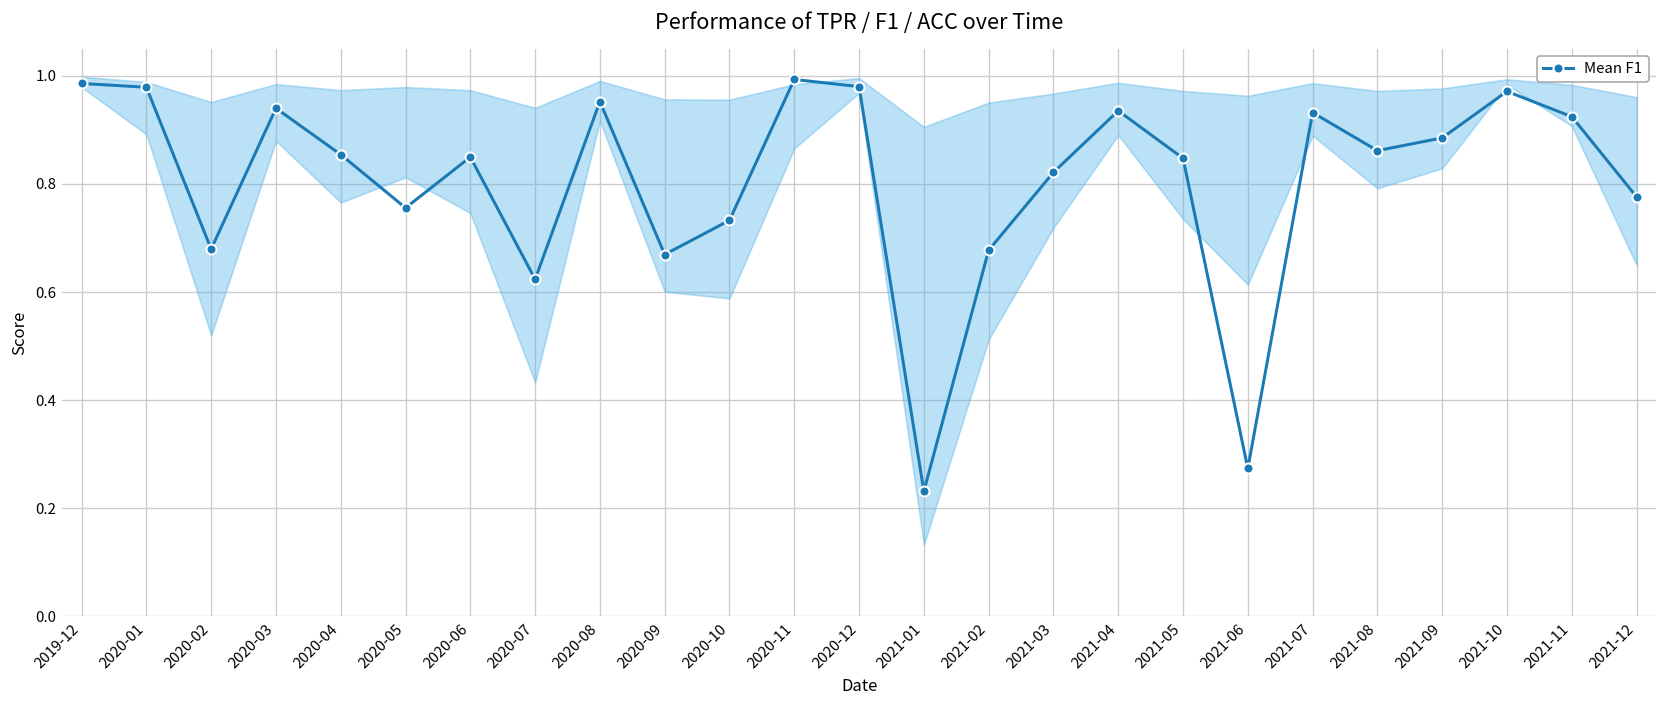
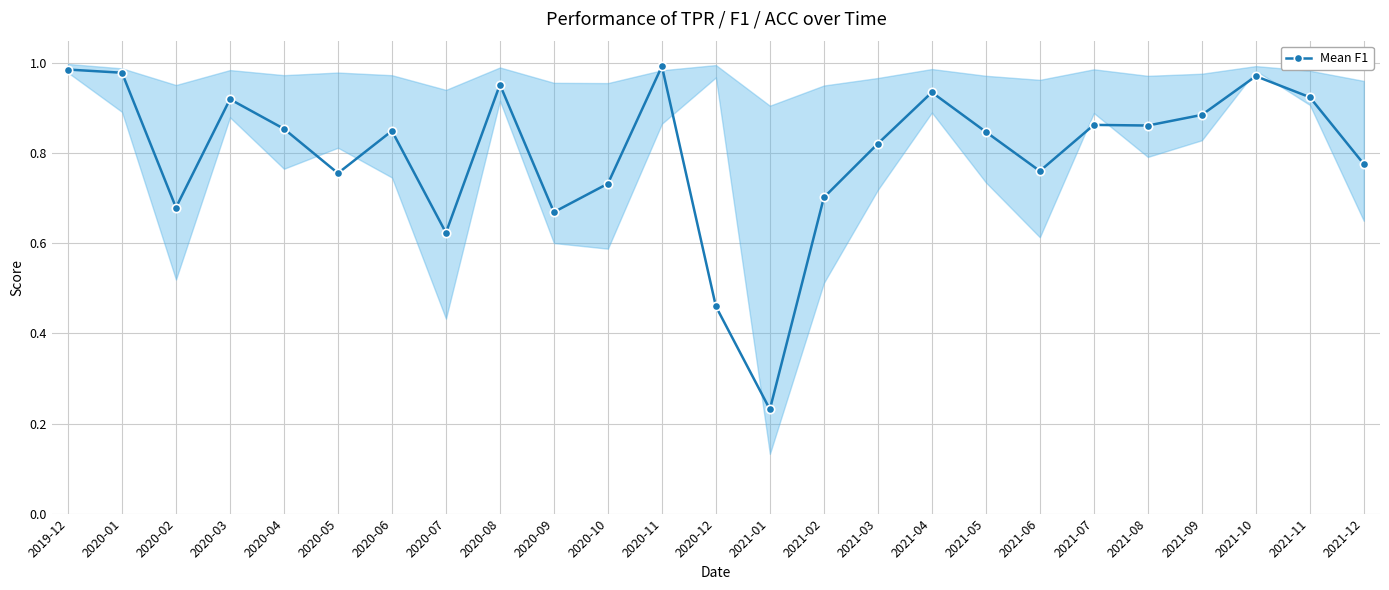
  {
    "Mean F1": {
      "2019-12": 0.99,
      "2020-01": 0.98,
      "2020-02": 0.68,
-     "2020-03": 0.94,
+     "2020-03": 0.92,
      "2020-04": 0.85,
      "2020-05": 0.76,
      "2020-06": 0.85,
      "2020-07": 0.62,
      "2020-08": 0.95,
      "2020-09": 0.67,
      "2020-10": 0.73,
      "2020-11": 0.99,
-     "2020-12": 0.98,
+     "2020-12": 0.46,
      "2021-01": 0.23,
-     "2021-02": 0.68,
+     "2021-02": 0.70,
      "2021-03": 0.82,
      "2021-04": 0.94,
      "2021-05": 0.85,
-     "2021-06": 0.27,
-     "2021-07": 0.93,
+     "2021-06": 0.76,
+     "2021-07": 0.86,
      "2021-08": 0.86,
      "2021-09": 0.89,
      "2021-10": 0.97,
      "2021-11": 0.92,
      "2021-12": 0.78
    }
  }
